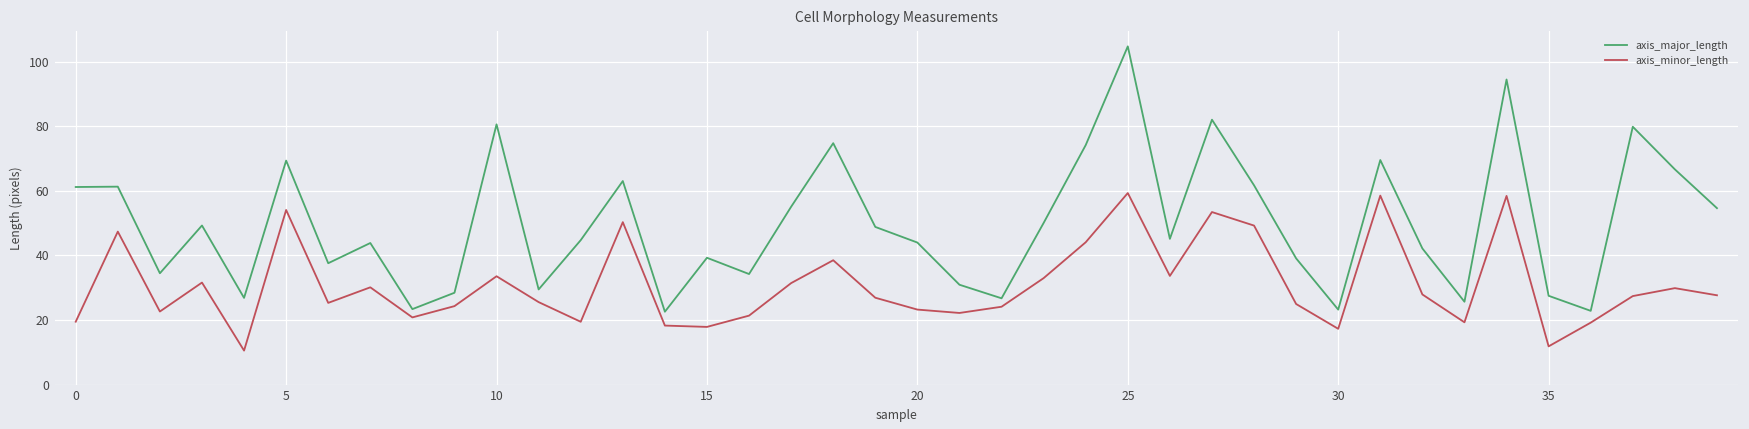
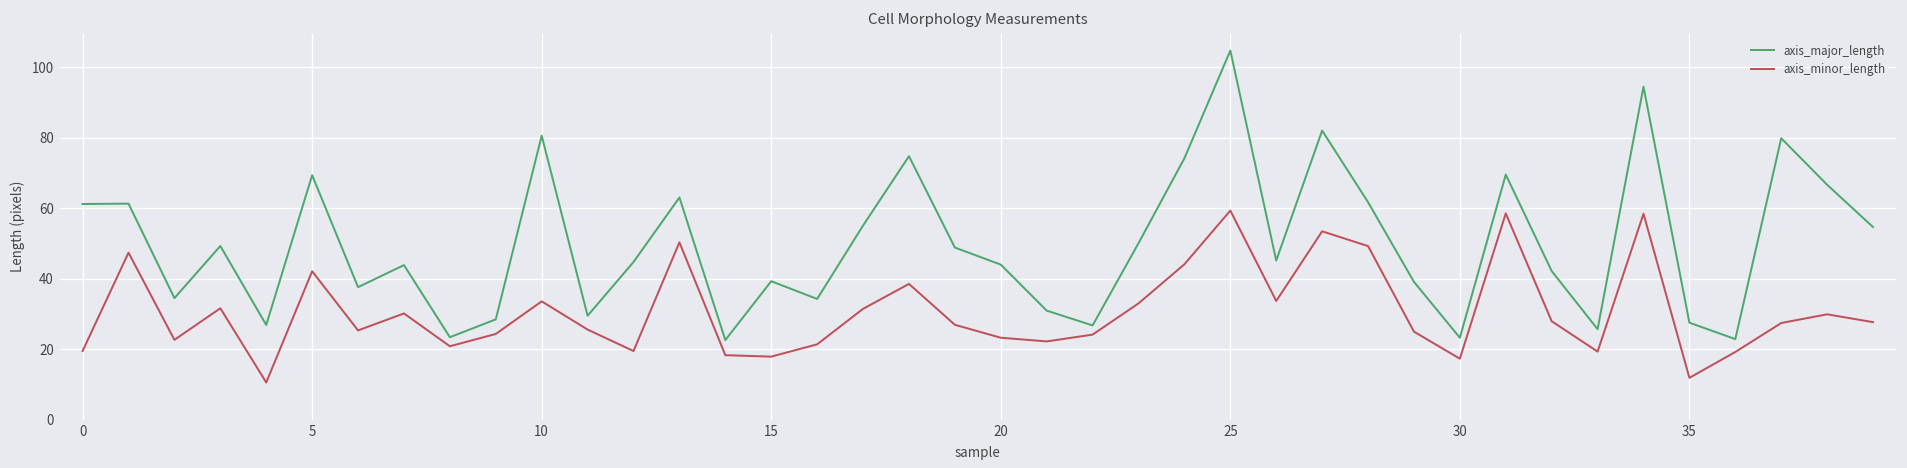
  {
    "axis_major_length": {
      "0": 61,
      "5": 69,
      "10": 81,
      "15": 39,
      "20": 44,
      "25": 105,
      "30": 23,
      "35": 27
    },
    "axis_minor_length": {
      "0": 19,
-     "5": 54,
+     "5": 42,
      "10": 34,
      "15": 18,
      "20": 23,
      "25": 59,
      "30": 17,
      "35": 12
    }
  }
